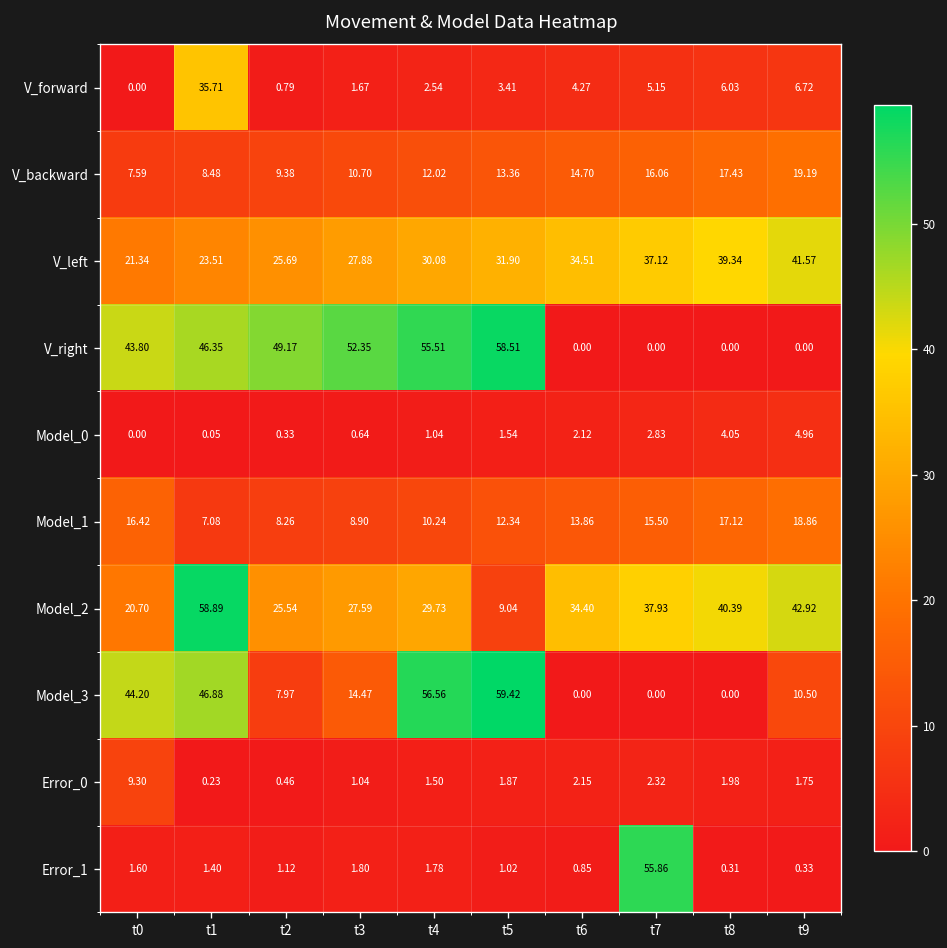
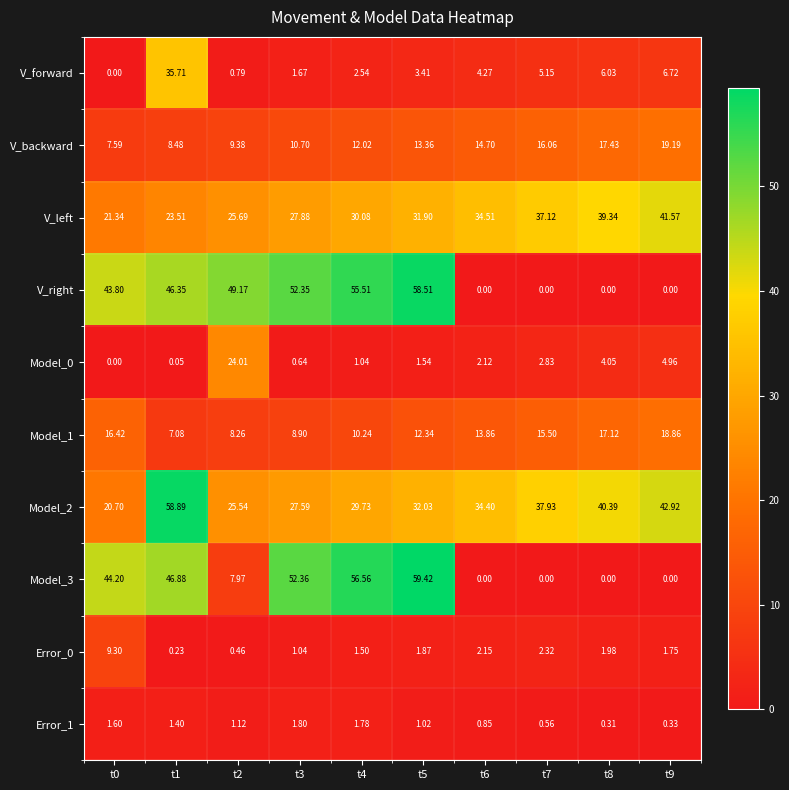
  {
    "V_forward": {
      "t0": 0.00,
      "t1": 35.71,
      "t2": 0.79,
      "t3": 1.67,
      "t4": 2.54,
      "t5": 3.41,
      "t6": 4.27,
      "t7": 5.15,
      "t8": 6.03,
      "t9": 6.72
    },
    "V_backward": {
      "t0": 7.59,
      "t1": 8.48,
      "t2": 9.38,
      "t3": 10.70,
      "t4": 12.02,
      "t5": 13.36,
      "t6": 14.70,
      "t7": 16.06,
      "t8": 17.43,
      "t9": 19.19
    },
    "V_left": {
      "t0": 21.34,
      "t1": 23.51,
      "t2": 25.69,
      "t3": 27.88,
      "t4": 30.08,
      "t5": 31.90,
      "t6": 34.51,
      "t7": 37.12,
      "t8": 39.34,
      "t9": 41.57
    },
    "V_right": {
      "t0": 43.80,
      "t1": 46.35,
      "t2": 49.17,
      "t3": 52.35,
      "t4": 55.51,
      "t5": 58.51,
      "t6": 0.00,
      "t7": 0.00,
      "t8": 0.00,
      "t9": 0.00
    },
    "Model_0": {
      "t0": 0.00,
      "t1": 0.05,
-     "t2": 0.33,
+     "t2": 24.01,
      "t3": 0.64,
      "t4": 1.04,
      "t5": 1.54,
      "t6": 2.12,
      "t7": 2.83,
      "t8": 4.05,
      "t9": 4.96
    },
    "Model_1": {
      "t0": 16.42,
      "t1": 7.08,
      "t2": 8.26,
      "t3": 8.90,
      "t4": 10.24,
      "t5": 12.34,
      "t6": 13.86,
      "t7": 15.50,
      "t8": 17.12,
      "t9": 18.86
    },
    "Model_2": {
      "t0": 20.70,
      "t1": 58.89,
      "t2": 25.54,
      "t3": 27.59,
      "t4": 29.73,
-     "t5": 9.04,
+     "t5": 32.03,
      "t6": 34.40,
      "t7": 37.93,
      "t8": 40.39,
      "t9": 42.92
    },
    "Model_3": {
      "t0": 44.20,
      "t1": 46.88,
      "t2": 7.97,
-     "t3": 14.47,
+     "t3": 52.36,
      "t4": 56.56,
      "t5": 59.42,
      "t6": 0.00,
      "t7": 0.00,
      "t8": 0.00,
-     "t9": 10.50
+     "t9": 0.00
    },
    "Error_0": {
      "t0": 9.30,
      "t1": 0.23,
      "t2": 0.46,
      "t3": 1.04,
      "t4": 1.50,
      "t5": 1.87,
      "t6": 2.15,
      "t7": 2.32,
      "t8": 1.98,
      "t9": 1.75
    },
    "Error_1": {
      "t0": 1.60,
      "t1": 1.40,
      "t2": 1.12,
      "t3": 1.80,
      "t4": 1.78,
      "t5": 1.02,
      "t6": 0.85,
-     "t7": 55.86,
+     "t7": 0.56,
      "t8": 0.31,
      "t9": 0.33
    }
  }
